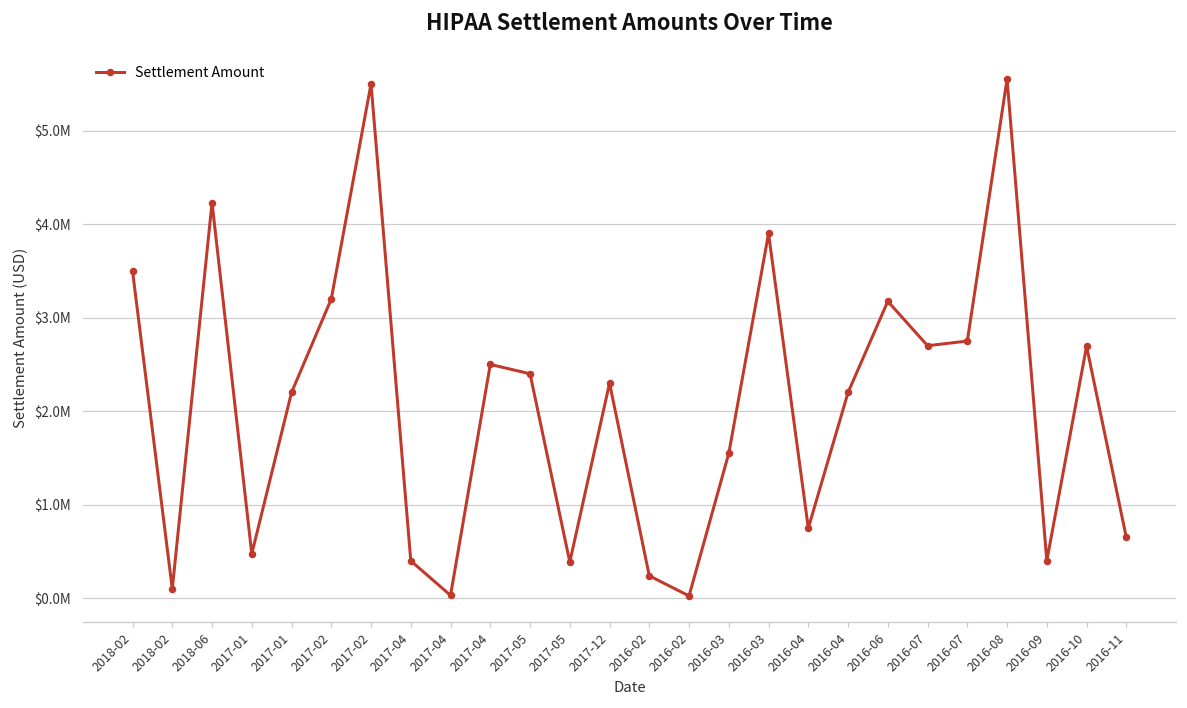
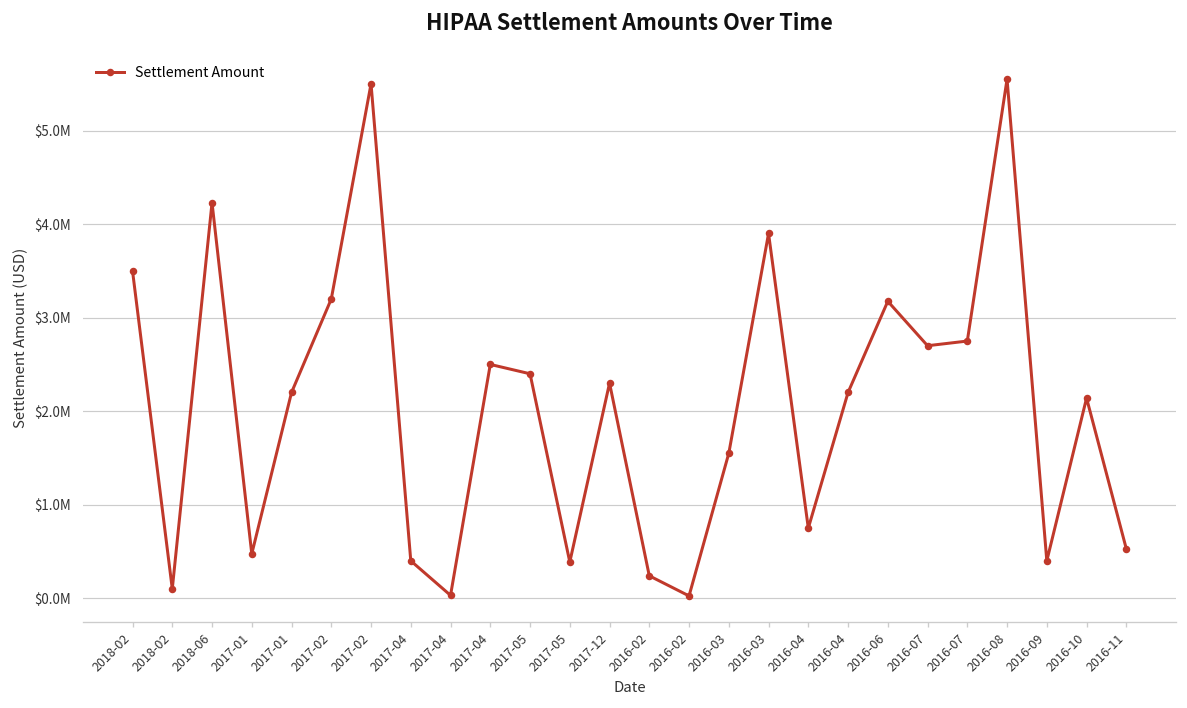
  {
    "2018-06": "$4200000",
    "2017-12": "$2300000",
    "2016-06": "$3200000",
    "2016-08": "$5600000",
    "2016-09": "$400000",
-   "2016-10": "$2700000",
-   "2016-11": "$700000"
+   "2016-10": "$2100000",
+   "2016-11": "$500000"
  }
